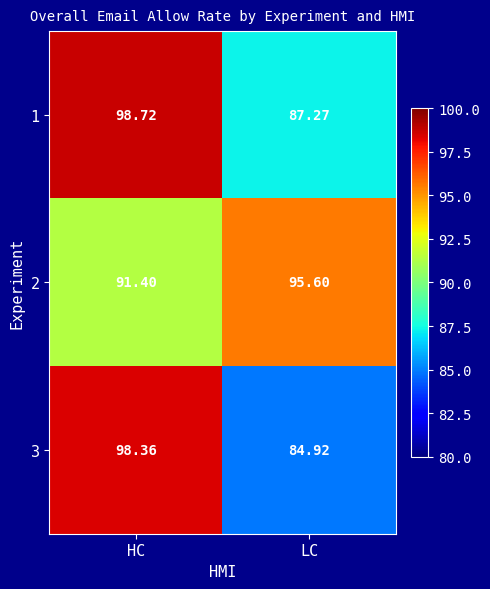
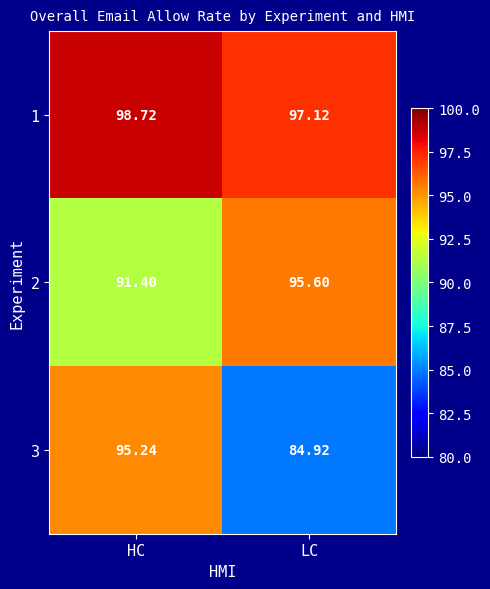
  {
    "1": {
      "HC": 98.72,
-     "LC": 87.27
+     "LC": 97.12
    },
    "2": {
      "HC": 91.40,
      "LC": 95.60
    },
    "3": {
-     "HC": 98.36,
+     "HC": 95.24,
      "LC": 84.92
    }
  }
